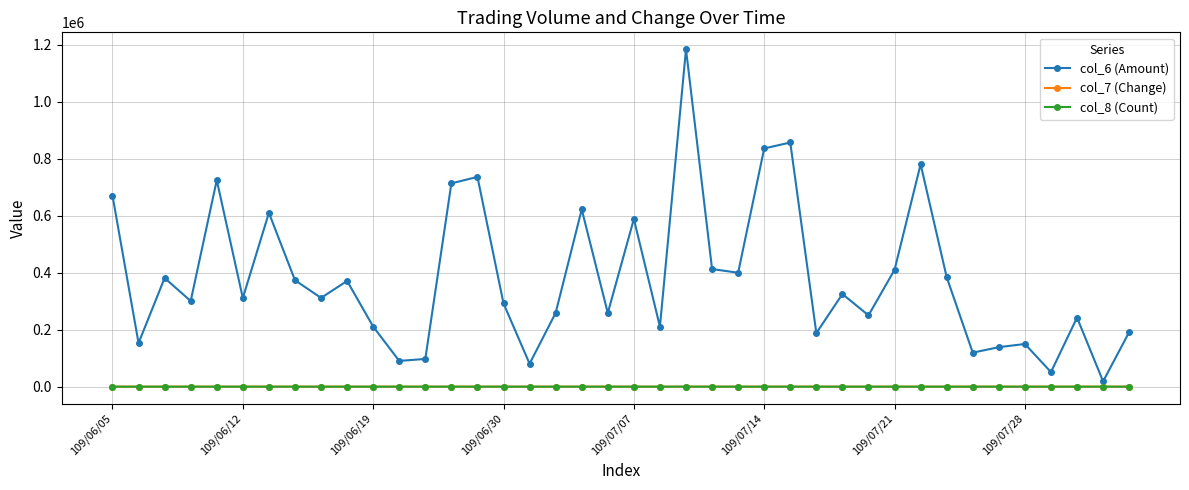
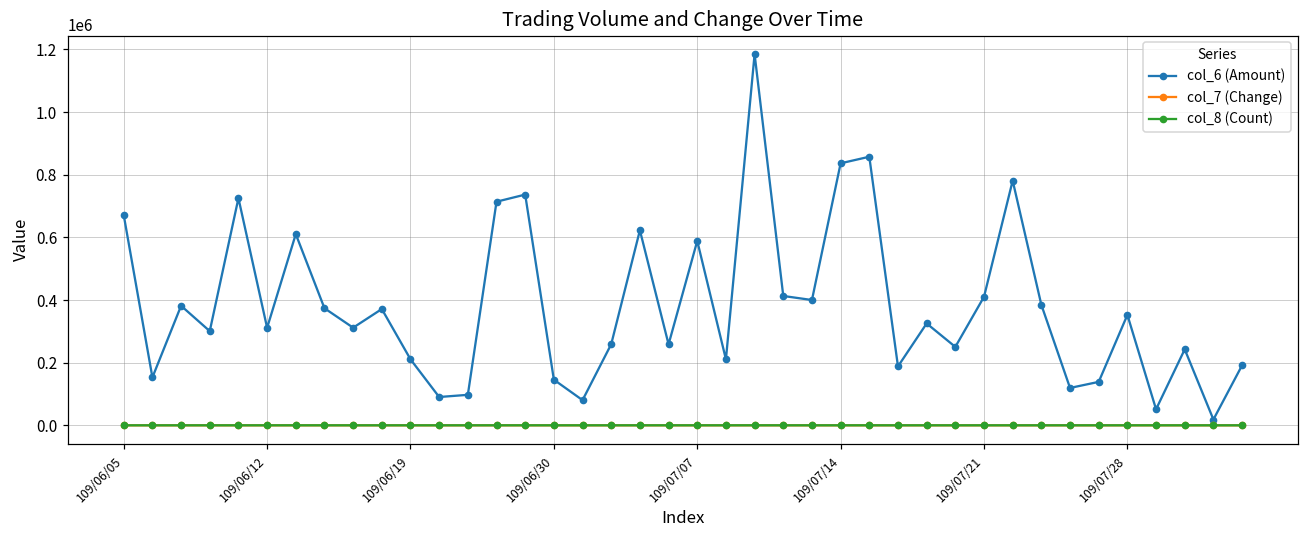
  {
    "col_6 (Amount)": {
      "109/06/05": 670000,
      "109/06/12": 310000,
      "109/06/19": 210000,
-     "109/06/30": 290000,
+     "109/06/30": 150000,
      "109/07/07": 590000,
      "109/07/14": 840000,
      "109/07/21": 410000,
-     "109/07/28": 150000
+     "109/07/28": 350000
    },
    "col_8 (Count)": {
      "109/06/05": 0,
      "109/06/12": 0,
      "109/06/19": 0,
      "109/06/30": 0,
      "109/07/07": 0,
      "109/07/14": 0,
      "109/07/21": 0,
      "109/07/28": 0
    }
  }
